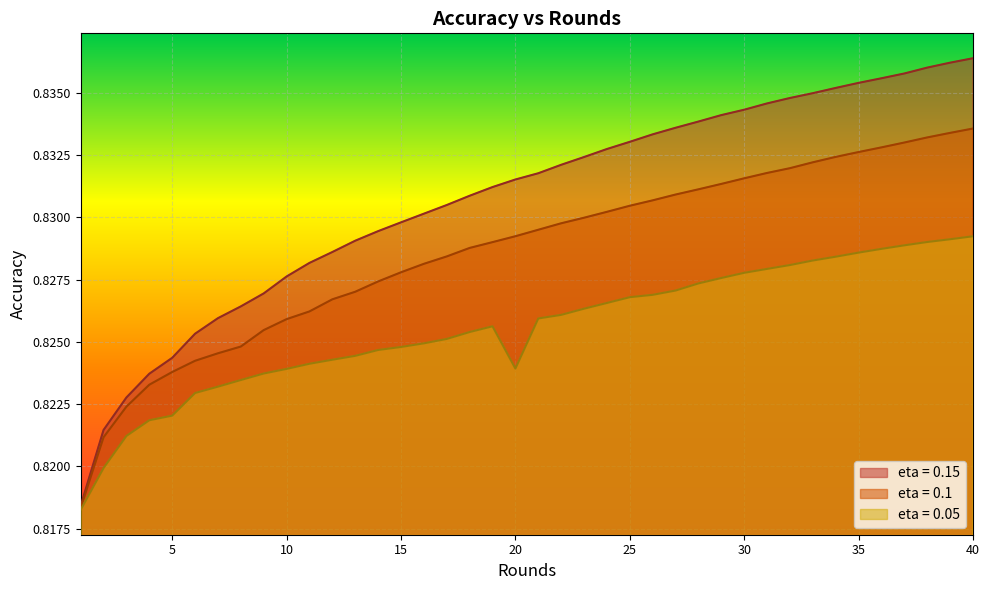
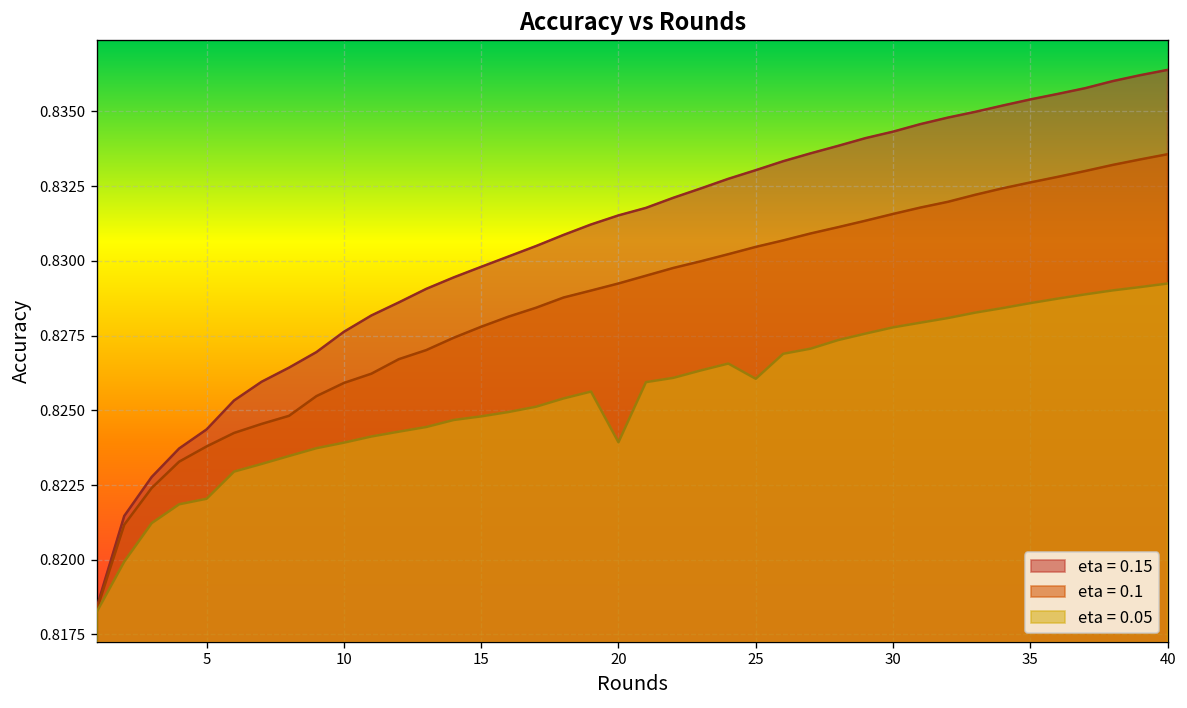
  {
    "eta = 0.05": {
      "5": 0.8220,
      "10": 0.8239,
      "15": 0.8248,
      "20": 0.8239,
-     "25": 0.8268,
+     "25": 0.8261,
      "30": 0.8278,
      "35": 0.8286,
      "40": 0.8292
    }
  }
